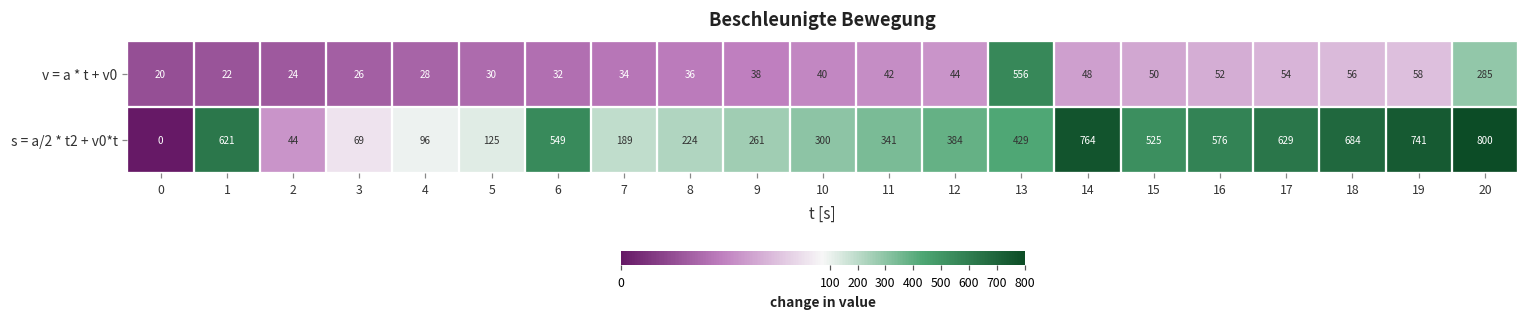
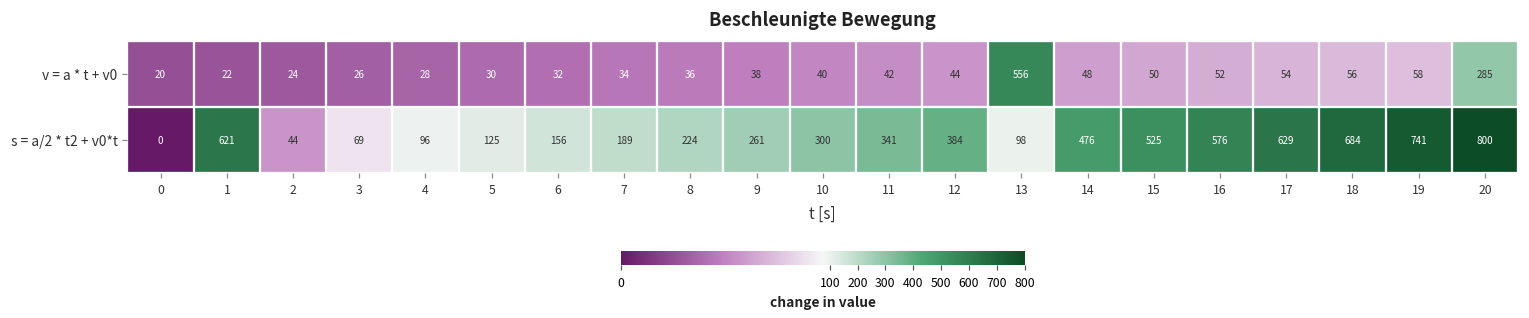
  {
    "v = a * t + v0": {
      "0": 20,
      "1": 22,
      "2": 24,
      "3": 26,
      "4": 28,
      "5": 30,
      "6": 32,
      "7": 34,
      "8": 36,
      "9": 38,
      "10": 40,
      "11": 42,
      "12": 44,
      "13": 556,
      "14": 48,
      "15": 50,
      "16": 52,
      "17": 54,
      "18": 56,
      "19": 58,
      "20": 285
    },
    "s = a/2 * t2 + v0*t": {
      "0": 0,
      "1": 621,
      "2": 44,
      "3": 69,
      "4": 96,
      "5": 125,
-     "6": 549,
+     "6": 156,
      "7": 189,
      "8": 224,
      "9": 261,
      "10": 300,
      "11": 341,
      "12": 384,
-     "13": 429,
-     "14": 764,
+     "13": 98,
+     "14": 476,
      "15": 525,
      "16": 576,
      "17": 629,
      "18": 684,
      "19": 741,
      "20": 800
    }
  }
